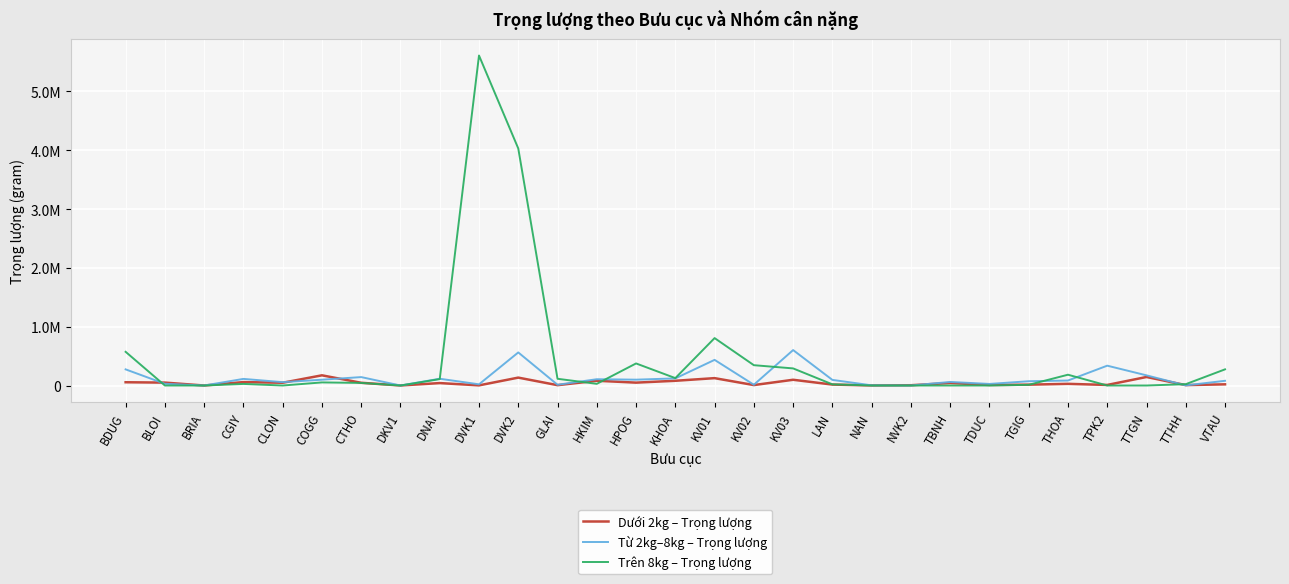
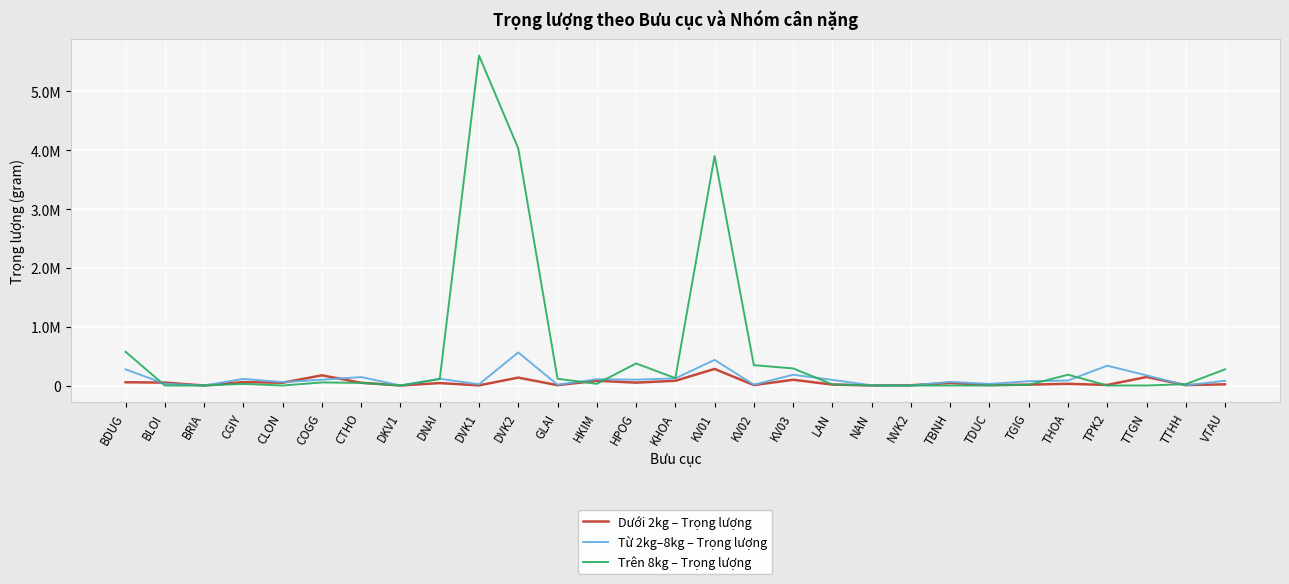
  {
    "Dưới 2kg – Trọng lượng": {
      "BDUG": 100000,
      "COGG": 200000,
      "DNAI": 0,
      "DVK2": 100000,
      "HPOG": 0,
-     "KV01": 100000,
+     "KV01": 300000,
      "KV03": 100000,
      "THOA": 0,
      "VTAU": 0
    },
    "Từ 2kg–8kg – Trọng lượng": {
      "BDUG": 300000,
      "CGIY": 100000,
      "COGG": 100000,
      "CTHO": 100000,
      "DVK2": 600000,
      "HPOG": 100000,
      "KV01": 400000,
-     "KV03": 600000,
+     "KV03": 200000,
      "LAN": 100000,
      "TGIG": 100000,
      "THOA": 100000,
      "TPK2": 300000,
      "VTAU": 100000
    },
    "Trên 8kg – Trọng lượng": {
      "BDUG": 600000,
      "CLON": 0,
      "COGG": 100000,
      "DVK1": 5600000,
      "DVK2": 4000000,
      "GLAI": 100000,
      "HKIM": 0,
      "HPOG": 400000,
-     "KV01": 800000,
+     "KV01": 3900000,
      "KV02": 300000,
      "KV03": 300000,
      "THOA": 200000,
      "TTGN": 0,
      "VTAU": 300000
    }
  }
